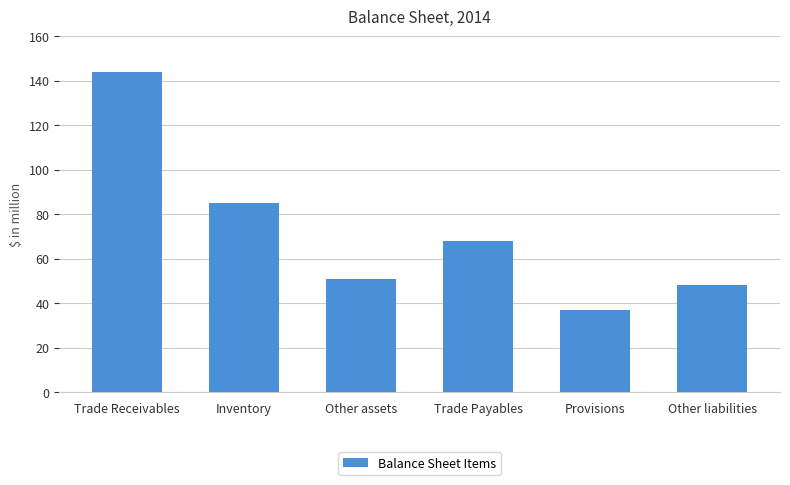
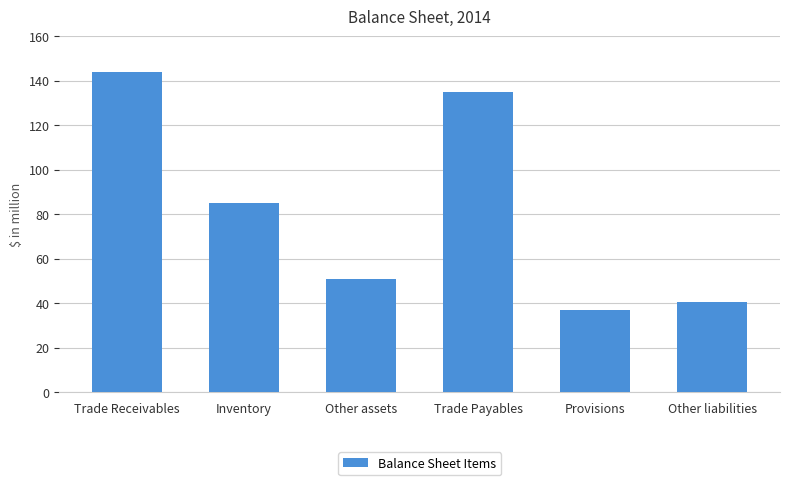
  {
    "Trade Receivables": 144,
    "Inventory": 85,
    "Other assets": 51,
-   "Trade Payables": 68,
+   "Trade Payables": 135,
    "Provisions": 37,
-   "Other liabilities": 48
+   "Other liabilities": 40
  }
